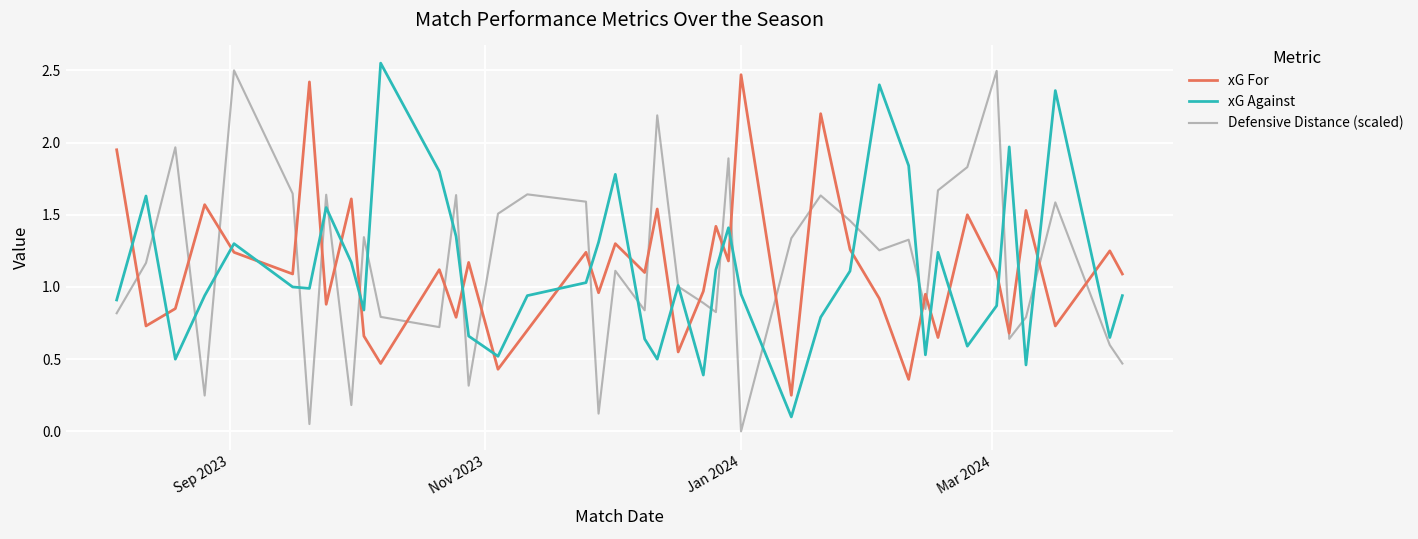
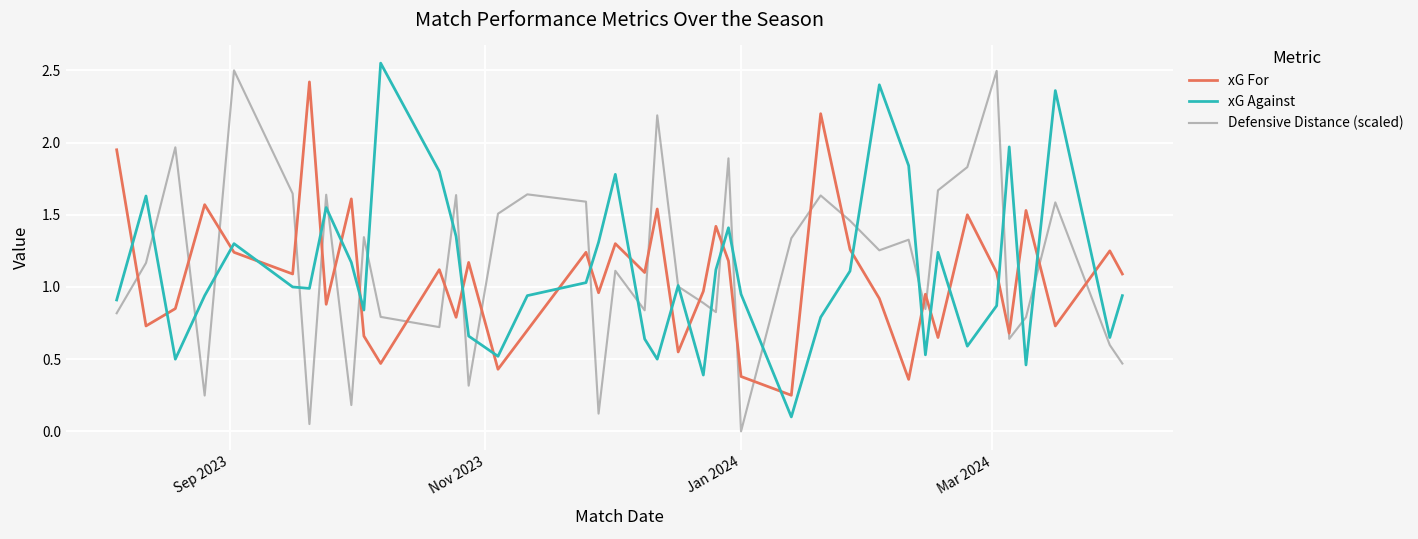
  {
    "xG For": {
-     "Jan 2024": 2.47
+     "Jan 2024": 0.38
    },
    "xG Against": {
      "Jan 2024": 0.95
    },
    "Defensive Distance (scaled)": {
      "Jan 2024": 0.00
    }
  }
